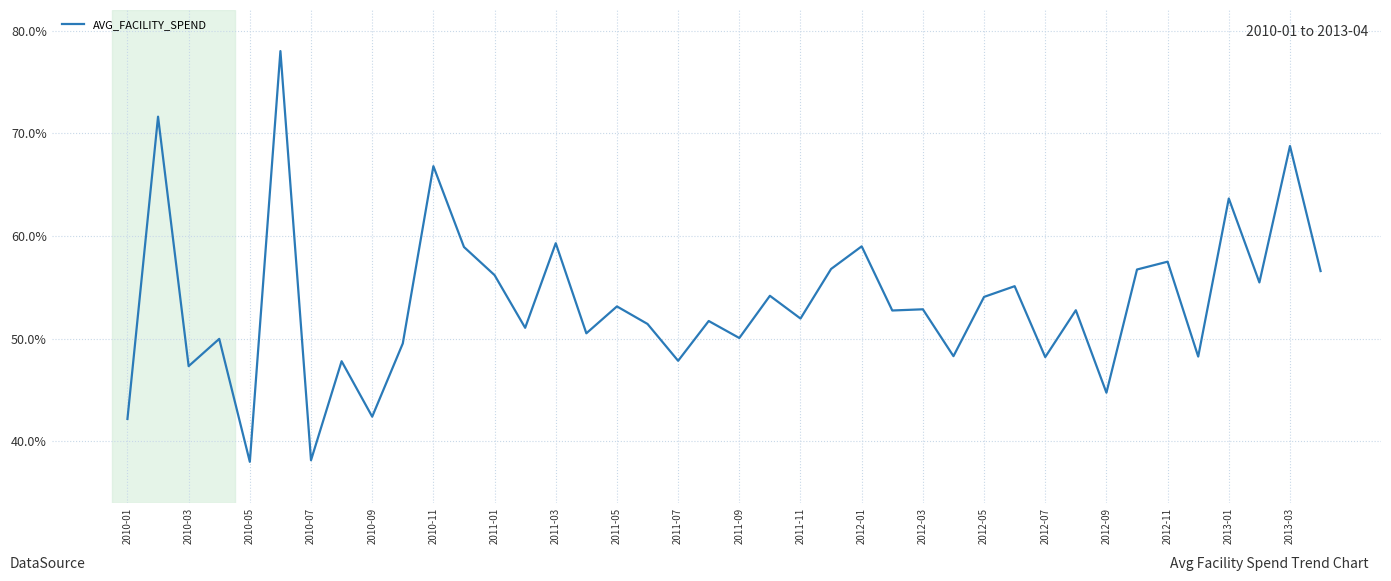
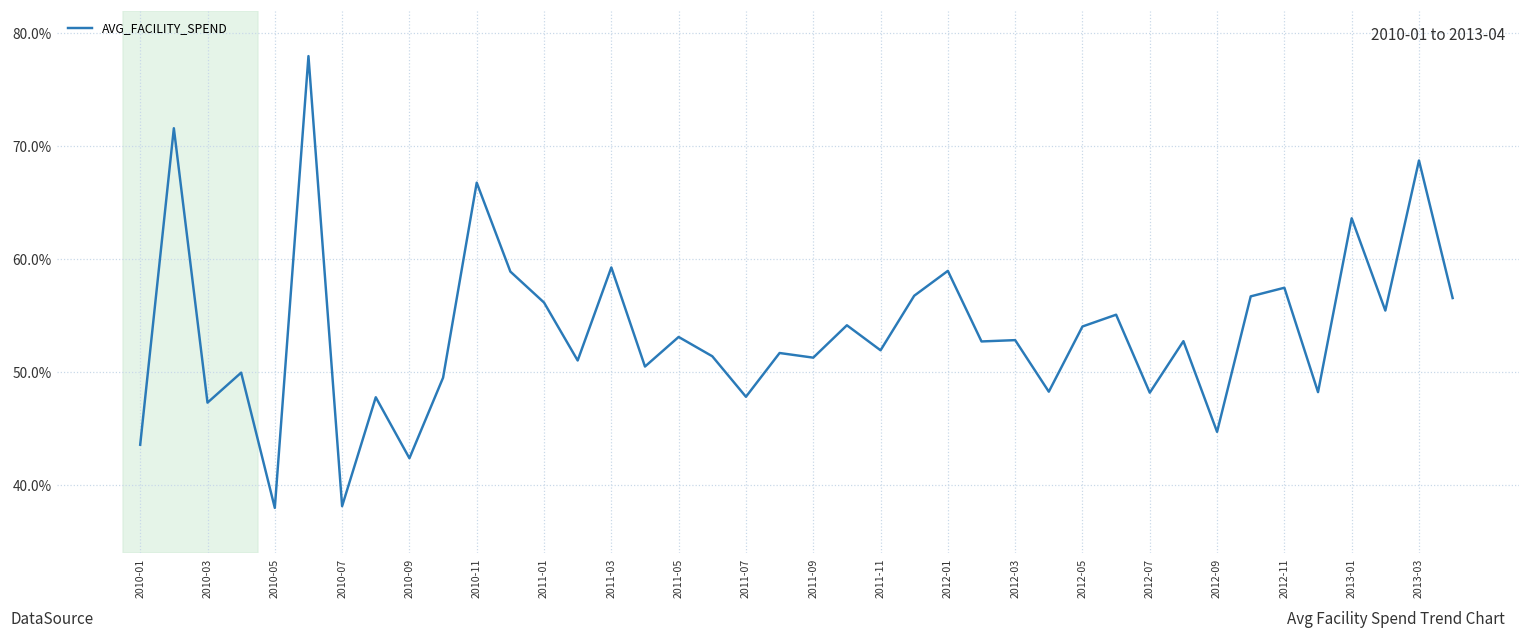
  {
-   "2010-01": "42.2%",
+   "2010-01": "43.6%",
    "2010-03": "47.3%",
    "2010-05": "38.0%",
    "2010-07": "38.2%",
    "2010-09": "42.4%",
    "2010-11": "66.8%",
    "2011-01": "56.2%",
    "2011-03": "59.3%",
    "2011-05": "53.1%",
    "2011-07": "47.8%",
-   "2011-09": "50.1%",
+   "2011-09": "51.3%",
    "2011-11": "52.0%",
    "2012-01": "59.0%",
    "2012-03": "52.9%",
    "2012-05": "54.1%",
    "2012-07": "48.2%",
    "2012-09": "44.7%",
    "2012-11": "57.5%",
    "2013-01": "63.6%",
    "2013-03": "68.8%"
  }
